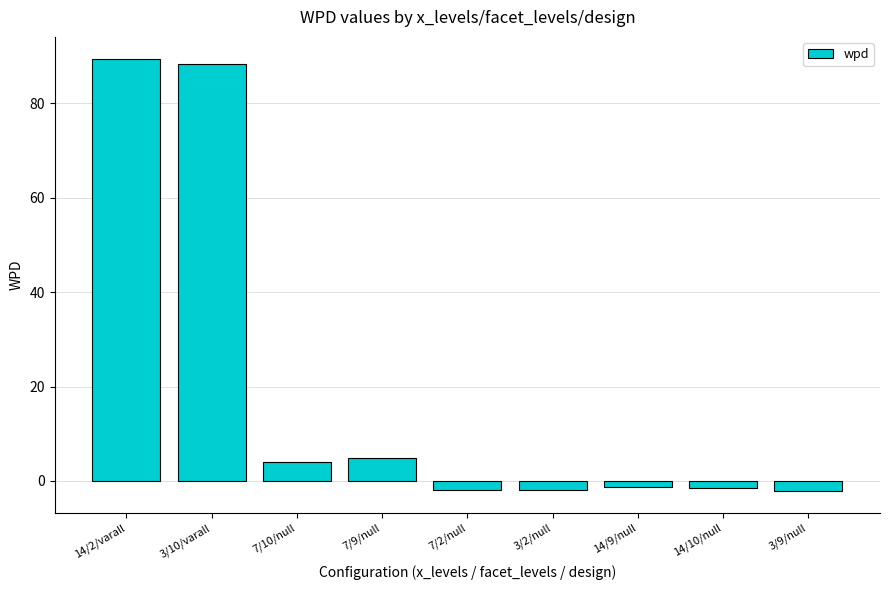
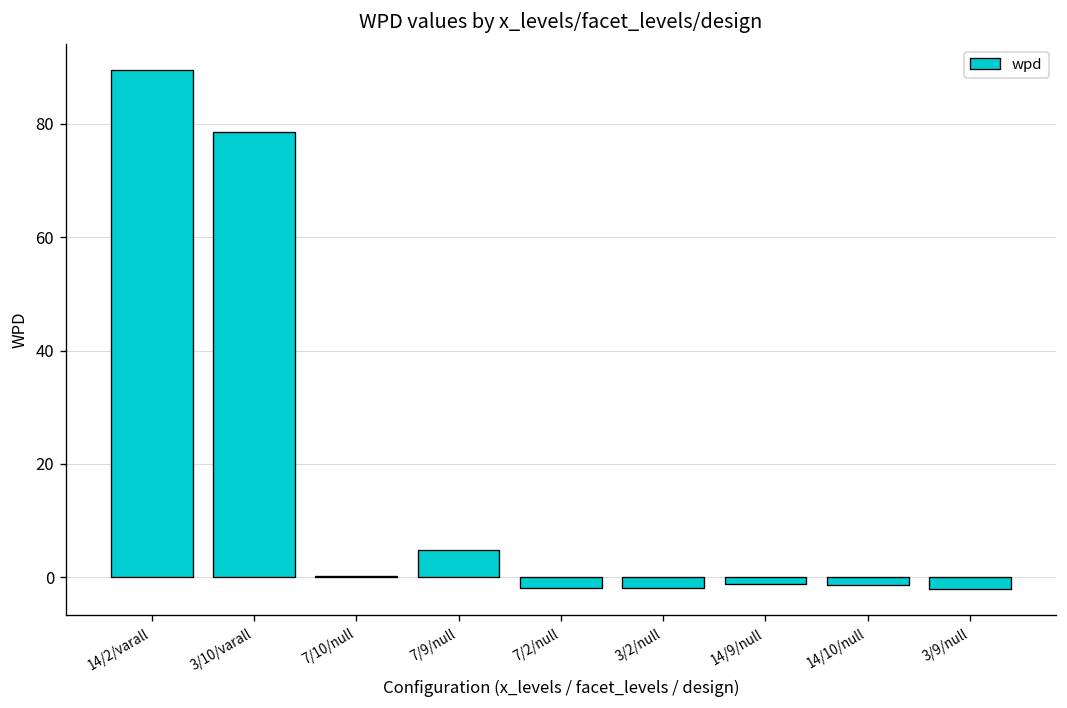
  {
    "14/2/varall": 89,
-   "3/10/varall": 88,
-   "7/10/null": 4,
+   "3/10/varall": 79,
+   "7/10/null": 0,
    "7/9/null": 5,
    "7/2/null": -2,
    "3/2/null": -2,
    "14/9/null": -1,
    "14/10/null": -1,
    "3/9/null": -2
  }
